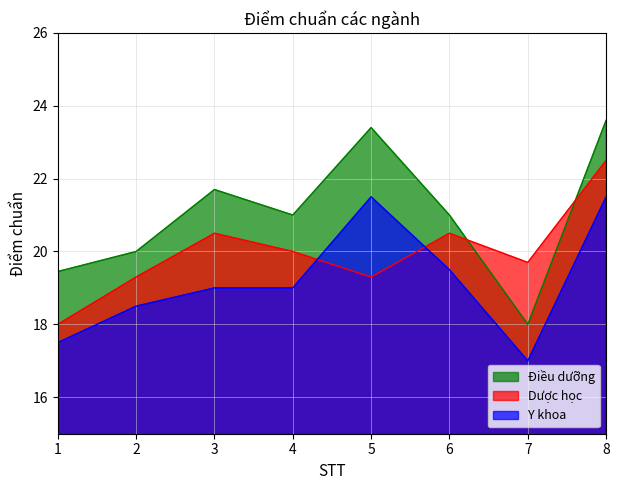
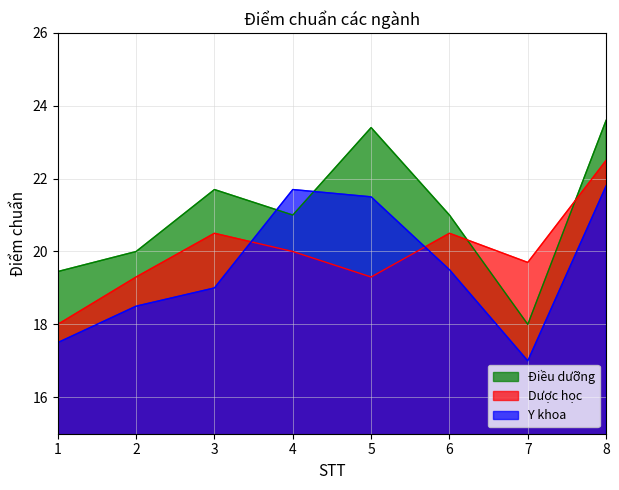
  {
    "Điều dưỡng": {
      "1": 19.5,
      "2": 20.0,
      "3": 21.7,
      "4": 21.0,
      "5": 23.4,
      "6": 21.0,
      "7": 18.0,
      "8": 23.6
    },
    "Dược học": {
      "1": 18.0,
      "2": 19.3,
      "3": 20.5,
      "4": 20.0,
      "5": 19.3,
      "6": 20.5,
      "7": 19.7,
      "8": 22.5
    },
    "Y khoa": {
      "1": 17.5,
      "2": 18.5,
      "3": 19.0,
-     "4": 19.0,
+     "4": 21.7,
      "5": 21.5,
      "6": 19.5,
      "7": 17.0,
-     "8": 21.5
+     "8": 21.8
    }
  }
